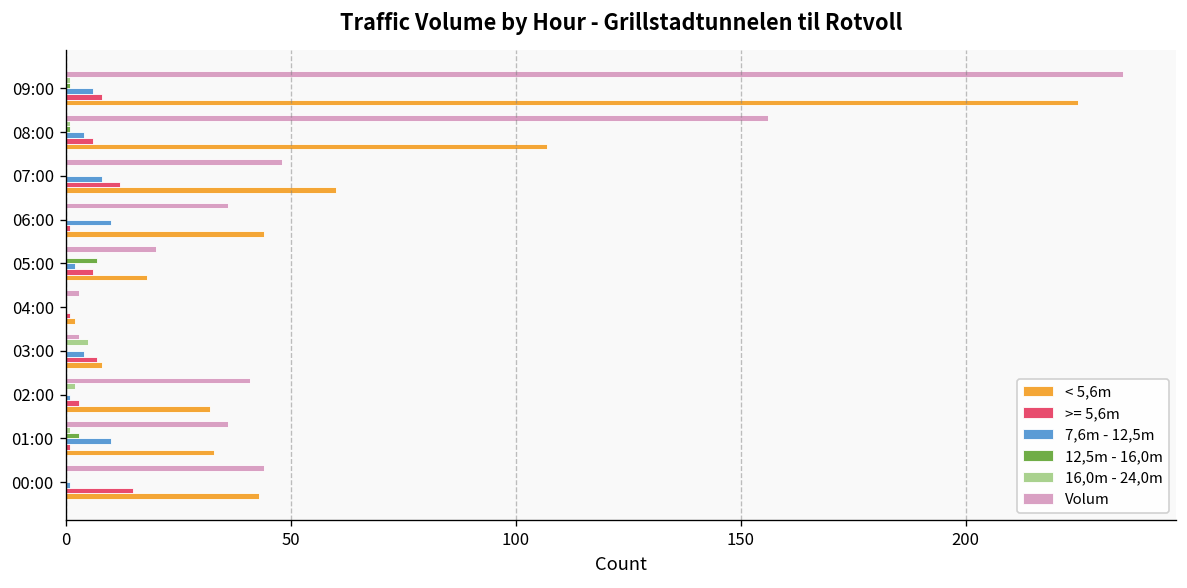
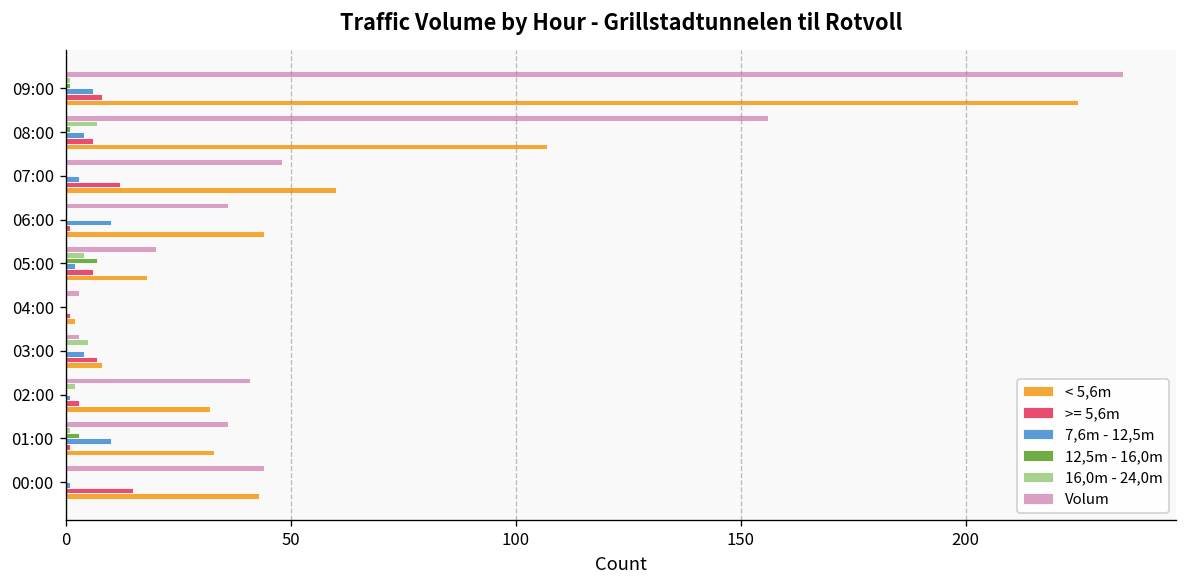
  {
    "< 5,6m": {
      "09:00": 225,
      "08:00": 107,
      "07:00": 60,
      "06:00": 44,
      "05:00": 18,
      "04:00": 2,
      "03:00": 8,
      "02:00": 32,
      "01:00": 33,
      "00:00": 43
    },
    ">= 5,6m": {
      "09:00": 8,
      "08:00": 6,
      "07:00": 12,
      "06:00": 1,
      "05:00": 6,
      "04:00": 1,
      "03:00": 7,
      "02:00": 3,
      "01:00": 1,
      "00:00": 15
    },
    "7,6m - 12,5m": {
      "09:00": 6,
      "08:00": 4,
-     "07:00": 8,
+     "07:00": 3,
      "06:00": 10,
      "05:00": 2,
      "04:00": 0,
      "03:00": 4,
      "02:00": 1,
      "01:00": 10,
      "00:00": 1
    },
    "12,5m - 16,0m": {
      "09:00": 1,
      "08:00": 1,
      "07:00": 0,
      "06:00": 0,
      "05:00": 7,
      "04:00": 0,
      "03:00": 0,
      "02:00": 0,
      "01:00": 3,
      "00:00": 0
    },
    "16,0m - 24,0m": {
      "09:00": 1,
-     "08:00": 1,
+     "08:00": 7,
      "07:00": 0,
      "06:00": 0,
-     "05:00": 0,
+     "05:00": 4,
      "04:00": 0,
      "03:00": 5,
      "02:00": 2,
      "01:00": 1,
      "00:00": 0
    },
    "Volum": {
      "09:00": 235,
      "08:00": 156,
      "07:00": 48,
      "06:00": 36,
      "05:00": 20,
      "04:00": 3,
      "03:00": 3,
      "02:00": 41,
      "01:00": 36,
      "00:00": 44
    }
  }
